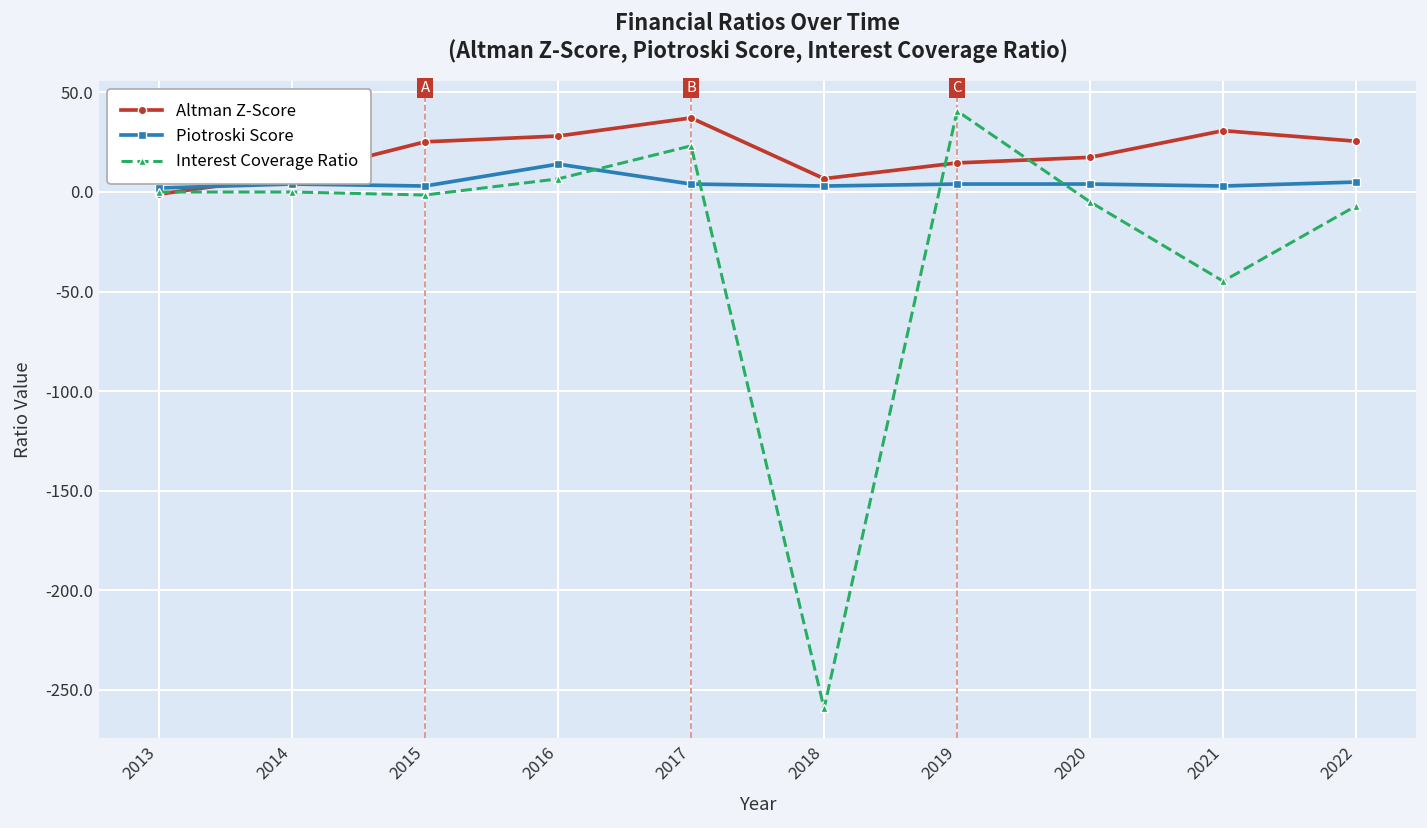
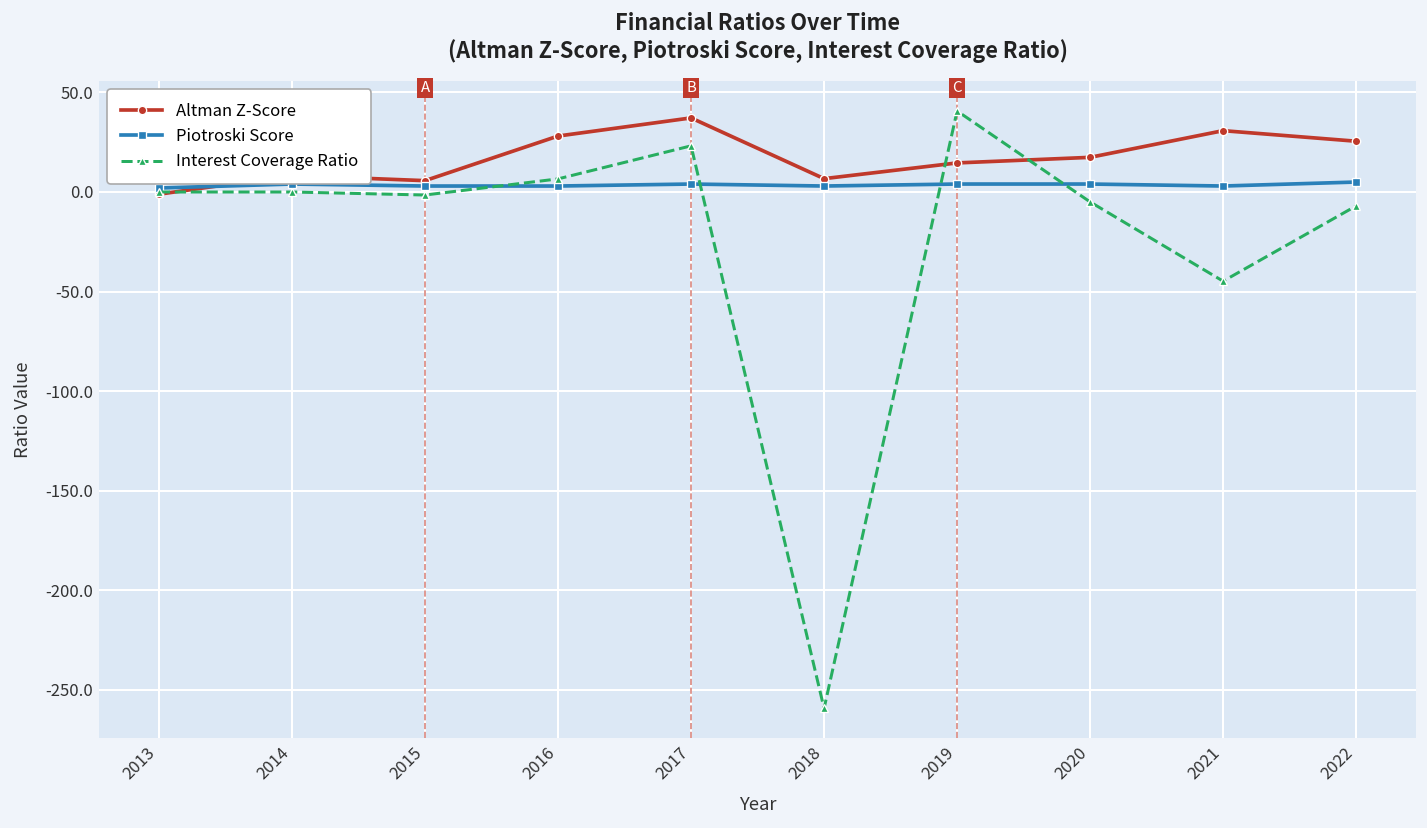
  {
    "Altman Z-Score": {
-     "2015": 25,
+     "2015": 6,
      "2016": 28,
      "2017": 37,
      "2018": 7,
      "2019": 15,
      "2020": 17,
      "2021": 31,
      "2022": 26
    },
    "Piotroski Score": {
      "2013": 2,
      "2014": 4,
      "2015": 3,
-     "2016": 14,
+     "2016": 3,
      "2017": 4,
      "2018": 3,
      "2019": 4,
      "2020": 4,
      "2021": 3,
      "2022": 5
    },
    "Interest Coverage Ratio": {
      "2014": 0,
      "2015": -2,
      "2016": 7,
      "2017": 23,
      "2018": -259,
      "2019": 41,
      "2020": -5,
      "2021": -45,
      "2022": -7
    }
  }
